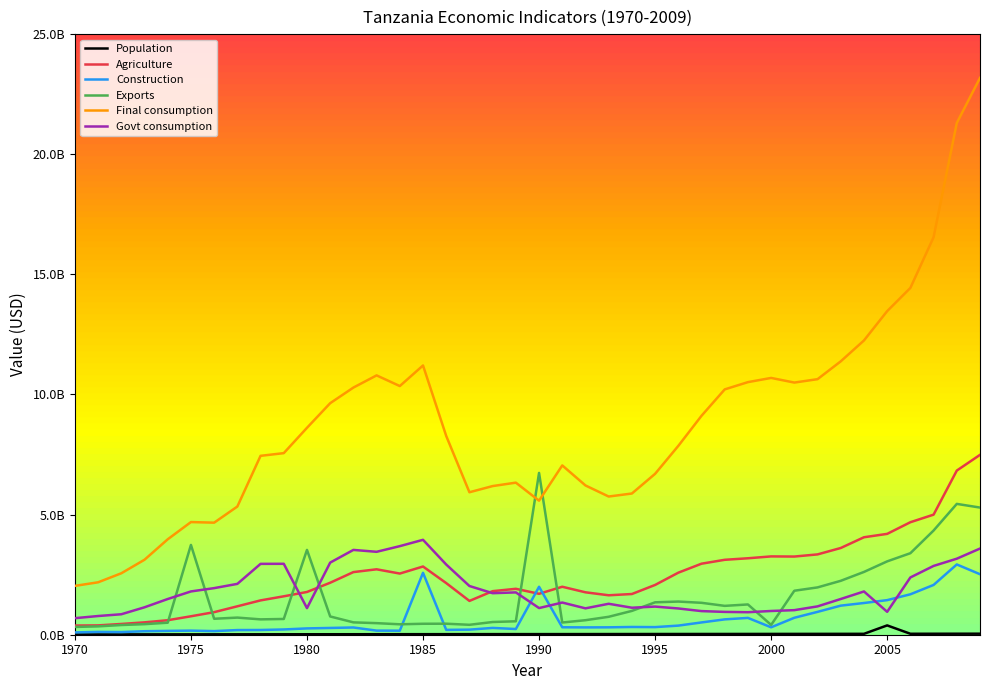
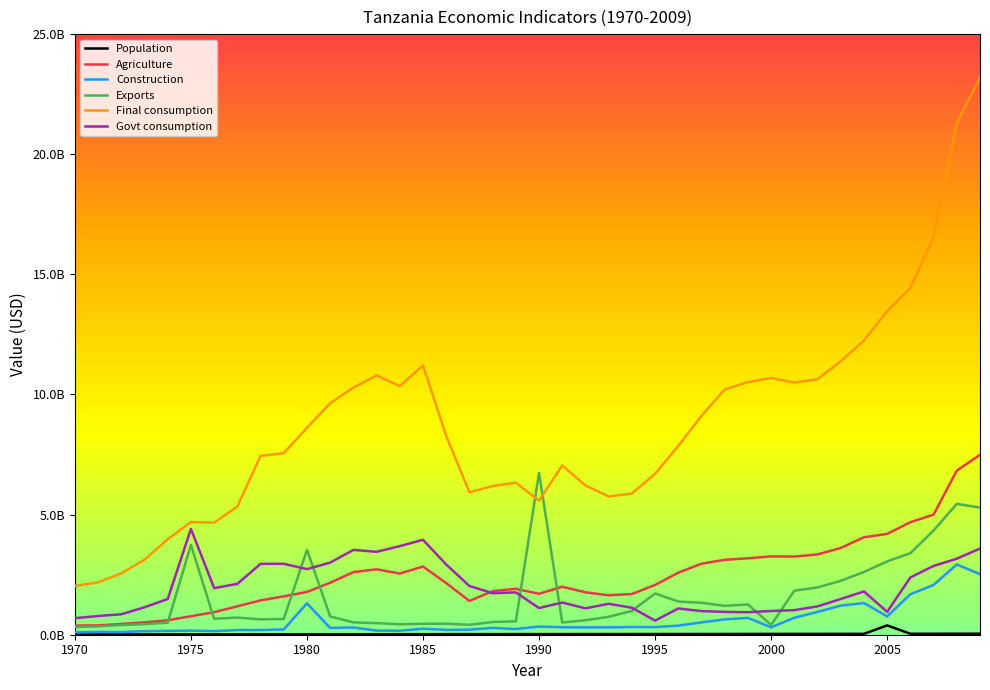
  {
    "Population": {
      "1975": 0,
      "1980": 0,
      "1985": 0,
      "1990": 0,
      "1995": 0,
      "2000": 0,
      "2005": 400000000
    },
    "Construction": {
      "1975": 200000000,
-     "1980": 300000000,
-     "1985": 2600000000,
-     "1990": 2000000000,
+     "1980": 1300000000,
+     "1985": 200000000,
+     "1990": 300000000,
      "1995": 300000000,
-     "2005": 1400000000
+     "2005": 800000000
    },
    "Exports": {
      "1975": 3700000000,
      "1980": 3500000000,
      "1985": 500000000,
      "1990": 6700000000,
-     "1995": 1300000000,
+     "1995": 1700000000,
      "2005": 3100000000
    },
    "Govt consumption": {
-     "1975": 1800000000,
-     "1980": 1100000000,
+     "1975": 4400000000,
+     "1980": 2700000000,
      "1985": 4000000000,
      "1990": 1100000000,
-     "1995": 1200000000,
+     "1995": 600000000,
      "2000": 1000000000,
      "2005": 1000000000
    }
  }
